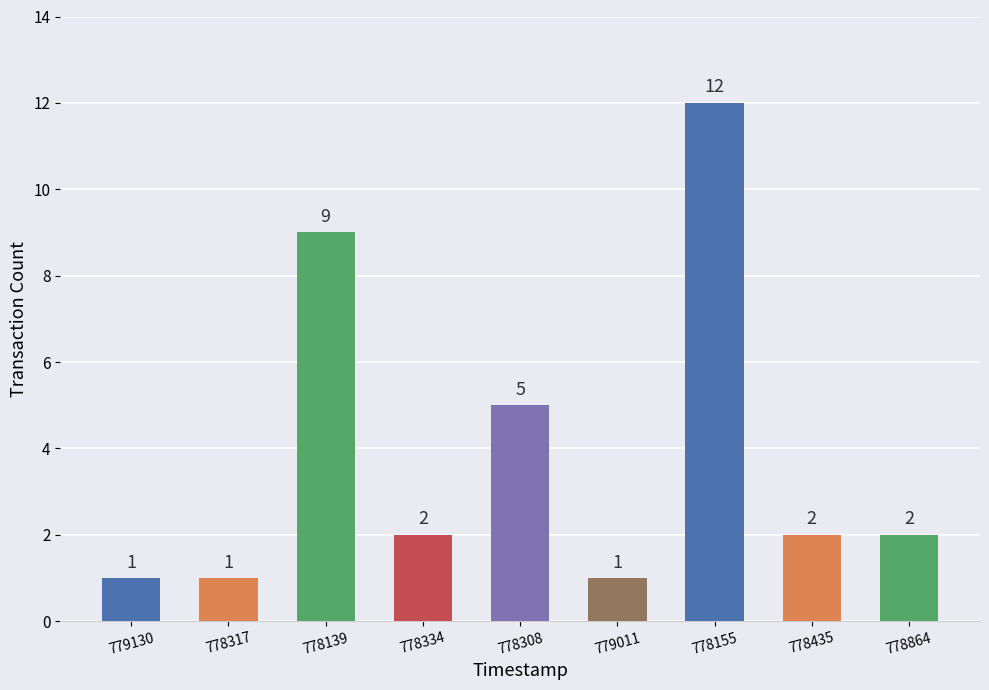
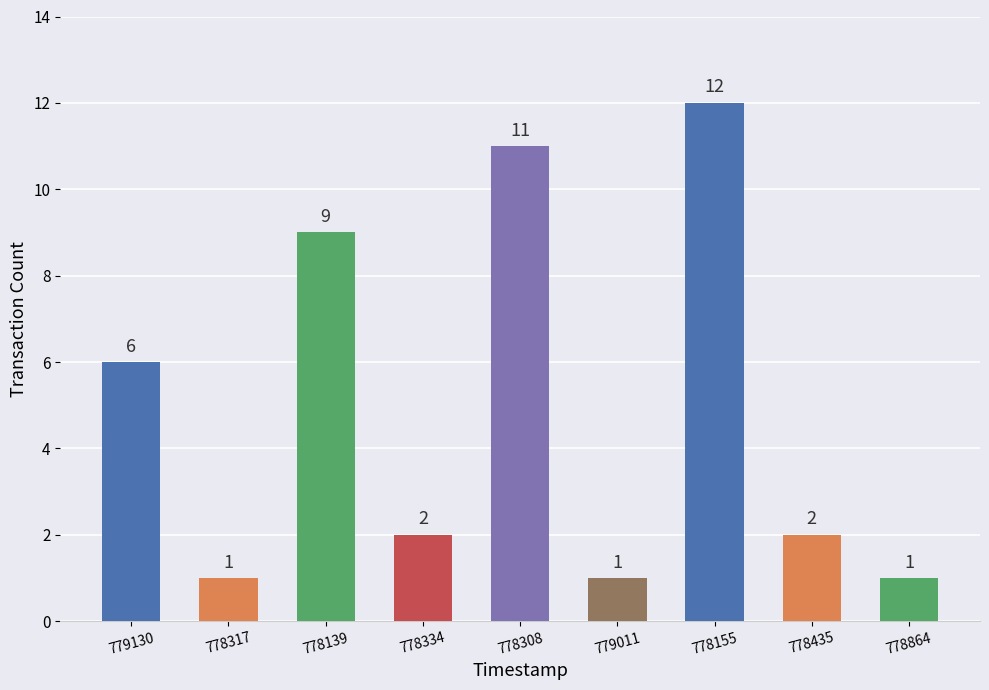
  {
-   "779130": 1,
+   "779130": 6,
    "778317": 1,
    "778139": 9,
    "778334": 2,
-   "778308": 5,
+   "778308": 11,
    "779011": 1,
    "778155": 12,
    "778435": 2,
-   "778864": 2
+   "778864": 1
  }
